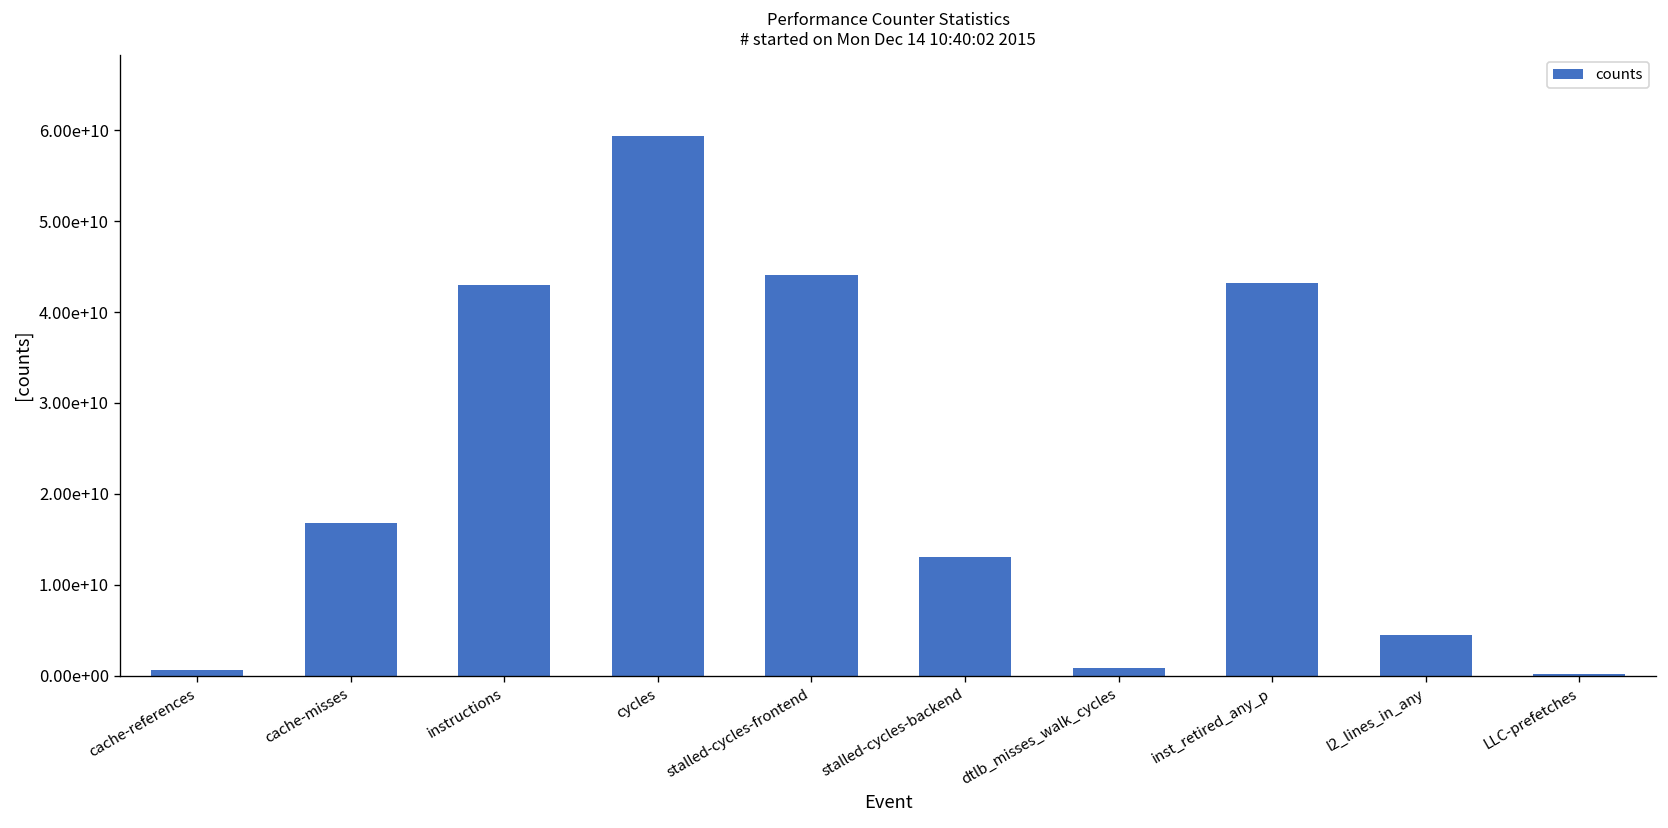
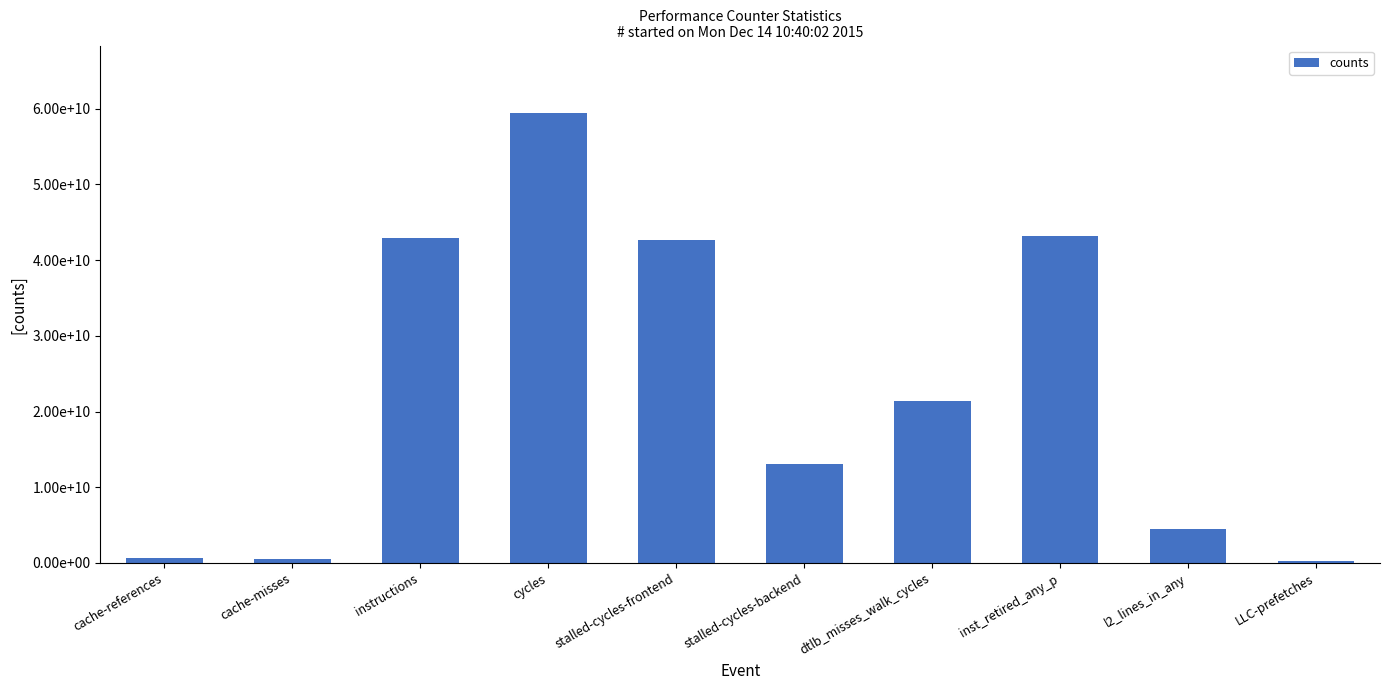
  {
    "cache-references": 1000000000,
-   "cache-misses": 17000000000,
+   "cache-misses": 1000000000,
    "instructions": 43000000000,
    "cycles": 59000000000,
-   "stalled-cycles-frontend": 44000000000,
+   "stalled-cycles-frontend": 43000000000,
    "stalled-cycles-backend": 13000000000,
-   "dtlb_misses_walk_cycles": 1000000000,
+   "dtlb_misses_walk_cycles": 21000000000,
    "inst_retired_any_p": 43000000000,
    "l2_lines_in_any": 4000000000
  }
